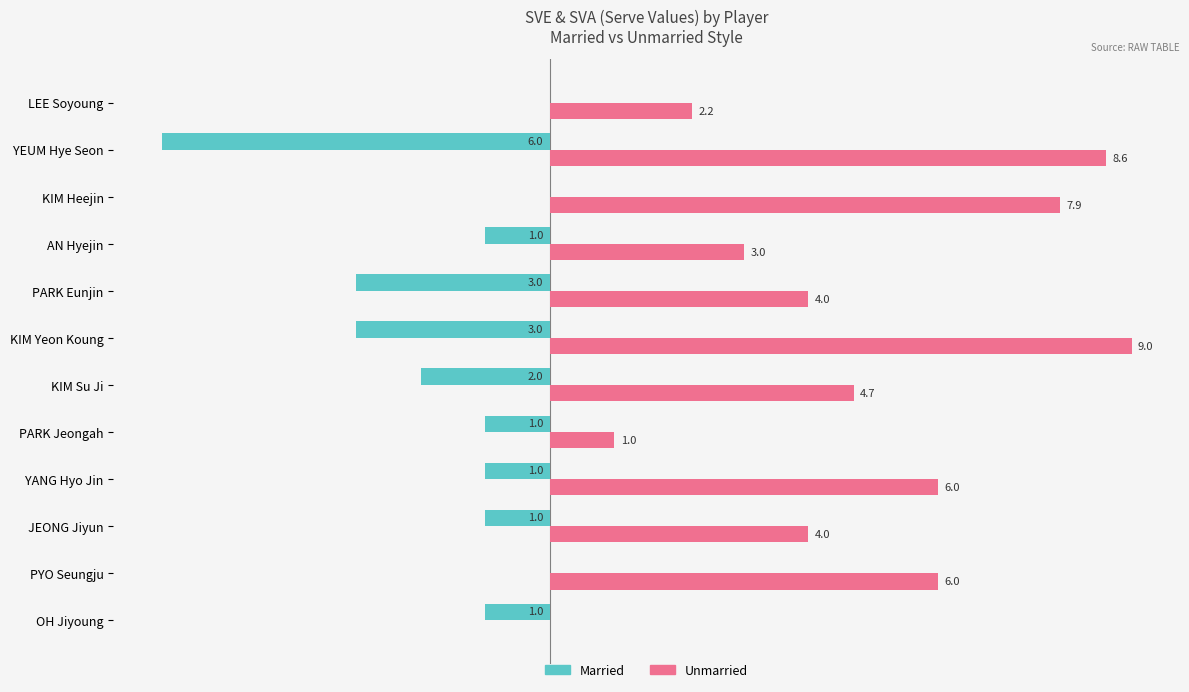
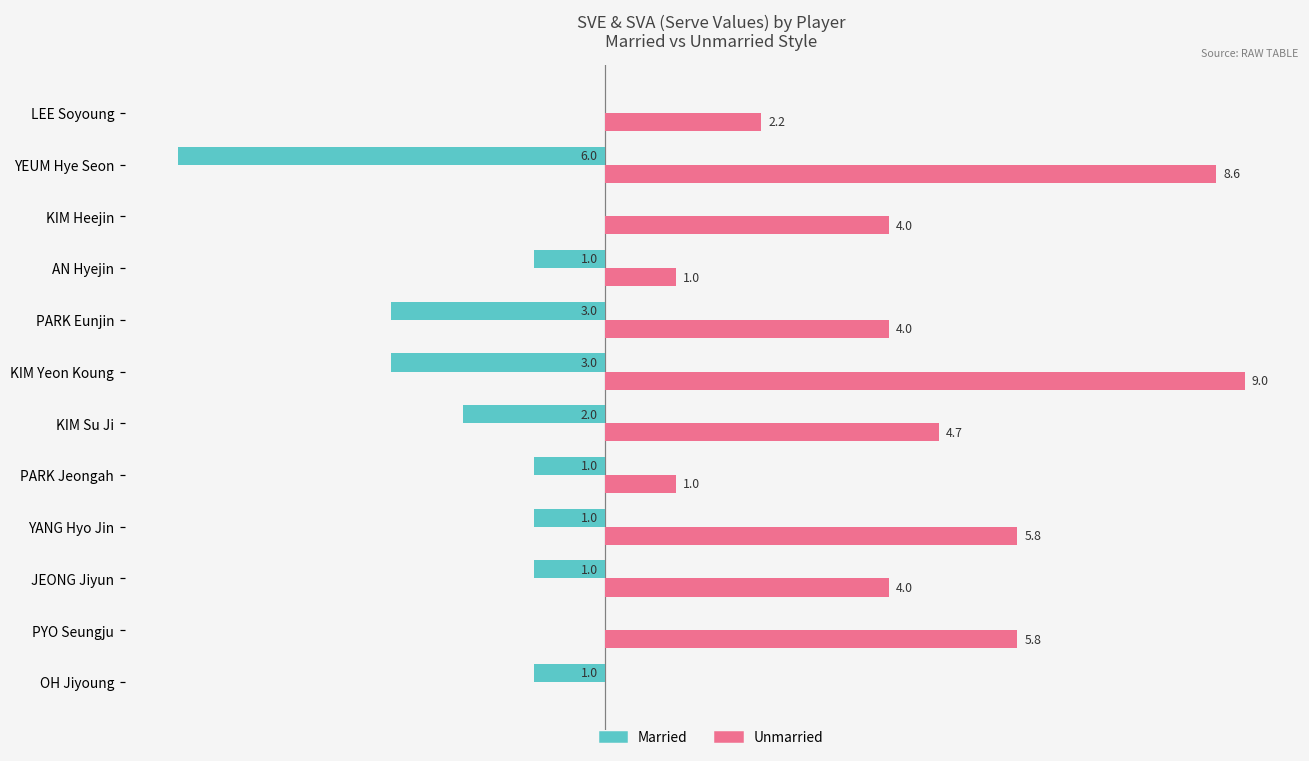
  {
    "Unmarried": {
      "LEE Soyoung": 2.2,
      "YEUM Hye Seon": 8.6,
-     "KIM Heejin": 7.9,
-     "AN Hyejin": 3.0,
+     "KIM Heejin": 4.0,
+     "AN Hyejin": 1.0,
      "PARK Eunjin": 4.0,
      "KIM Yeon Koung": 9.0,
      "KIM Su Ji": 4.7,
      "PARK Jeongah": 1.0,
-     "YANG Hyo Jin": 6.0,
+     "YANG Hyo Jin": 5.8,
      "JEONG Jiyun": 4.0,
-     "PYO Seungju": 6.0
+     "PYO Seungju": 5.8
    }
  }
